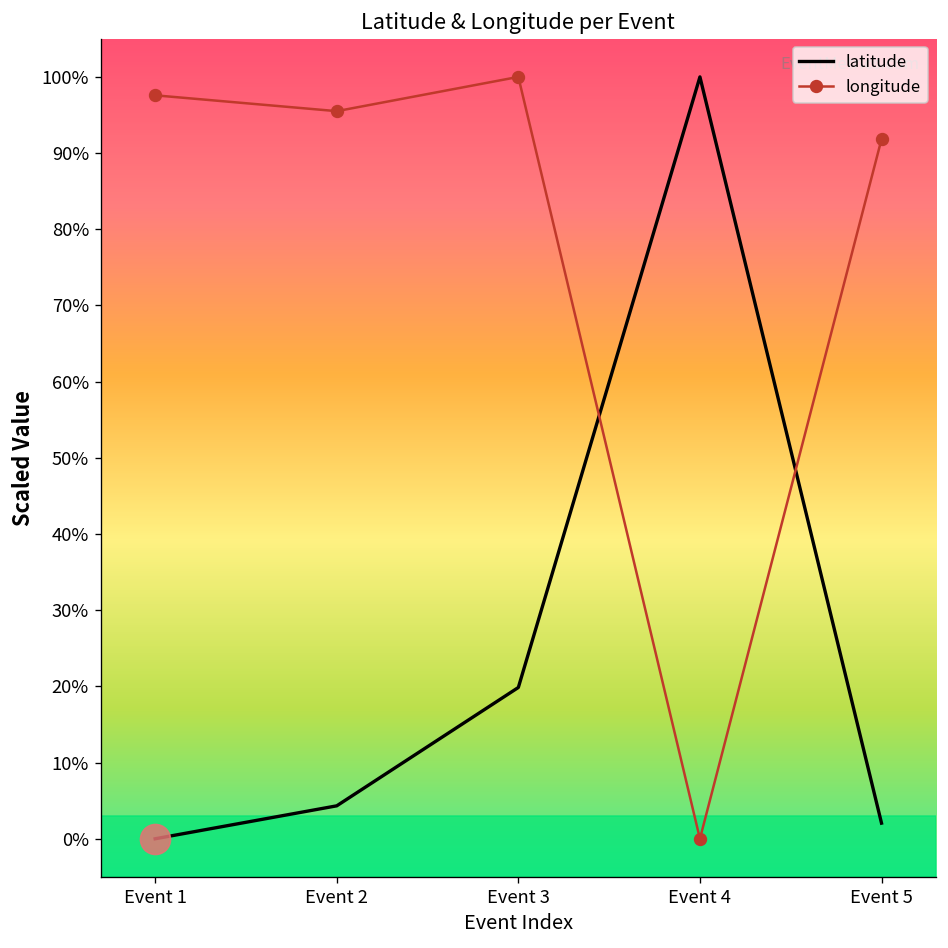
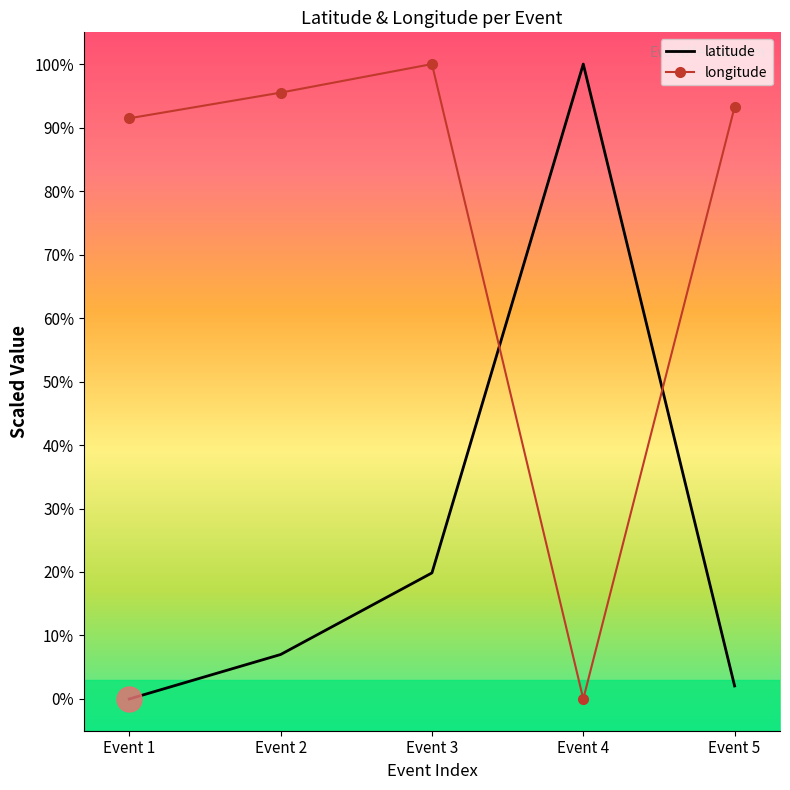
  {
    "latitude": {
-     "Event 2": "4%",
+     "Event 2": "7%",
      "Event 3": "20%",
      "Event 4": "100%"
    },
    "longitude": {
-     "Event 1": "98%",
+     "Event 1": "91%",
      "Event 2": "96%",
      "Event 3": "100%",
-     "Event 5": "92%"
+     "Event 5": "93%"
    }
  }
